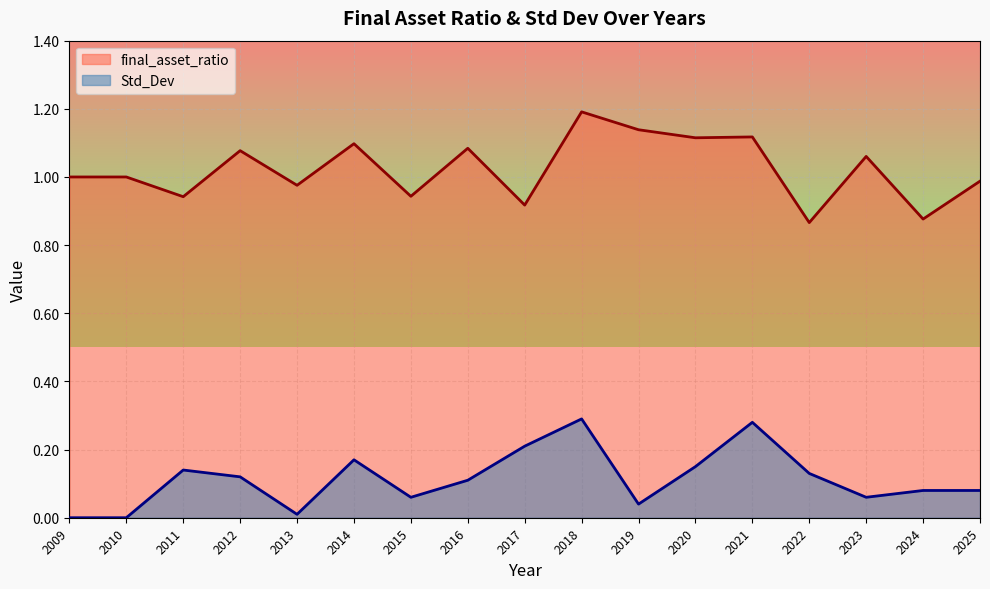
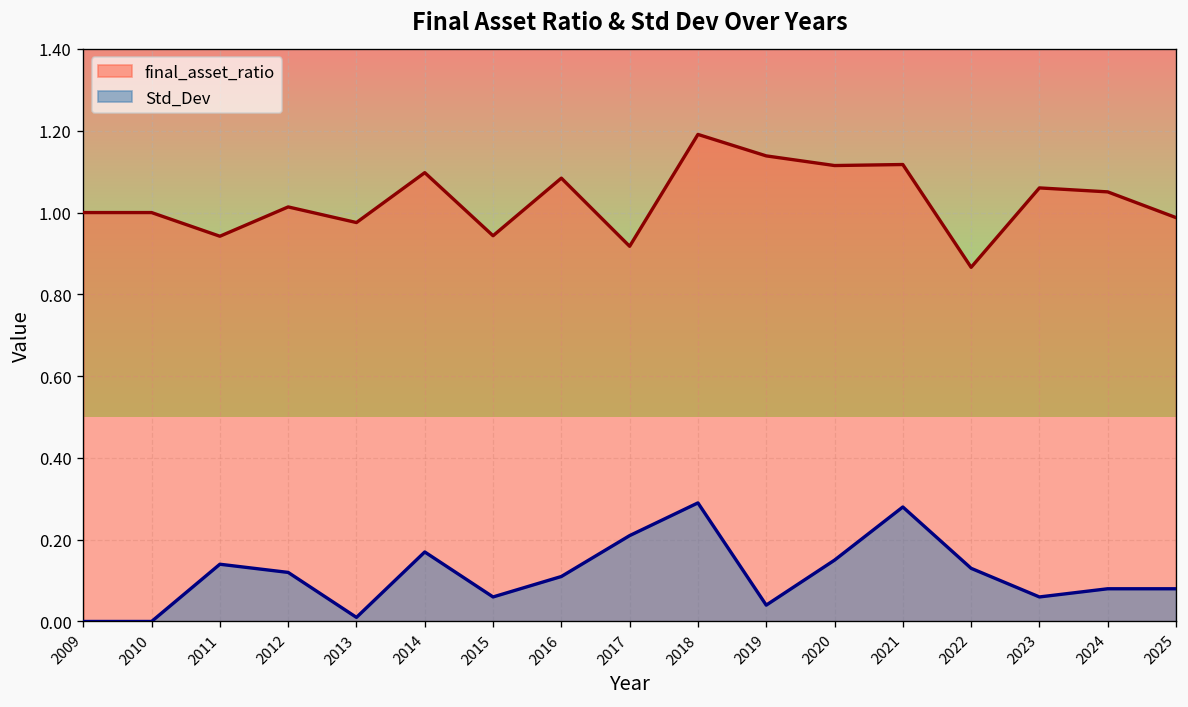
  {
    "final_asset_ratio": {
      "2009": 1.00,
      "2010": 1.00,
      "2011": 0.94,
-     "2012": 1.08,
+     "2012": 1.01,
      "2013": 0.98,
      "2014": 1.10,
      "2015": 0.94,
      "2016": 1.08,
      "2017": 0.92,
      "2018": 1.19,
      "2019": 1.14,
      "2020": 1.12,
      "2021": 1.12,
      "2022": 0.87,
      "2023": 1.06,
-     "2024": 0.88,
+     "2024": 1.05,
      "2025": 0.99
    },
    "Std_Dev": {
      "2009": 0.00,
      "2010": 0.00,
      "2011": 0.14,
      "2012": 0.12,
      "2013": 0.01,
      "2014": 0.17,
      "2015": 0.06,
      "2016": 0.11,
      "2017": 0.21,
      "2018": 0.29,
      "2019": 0.04,
      "2020": 0.15,
      "2021": 0.28,
      "2022": 0.13,
      "2023": 0.06,
      "2024": 0.08,
      "2025": 0.08
    }
  }
